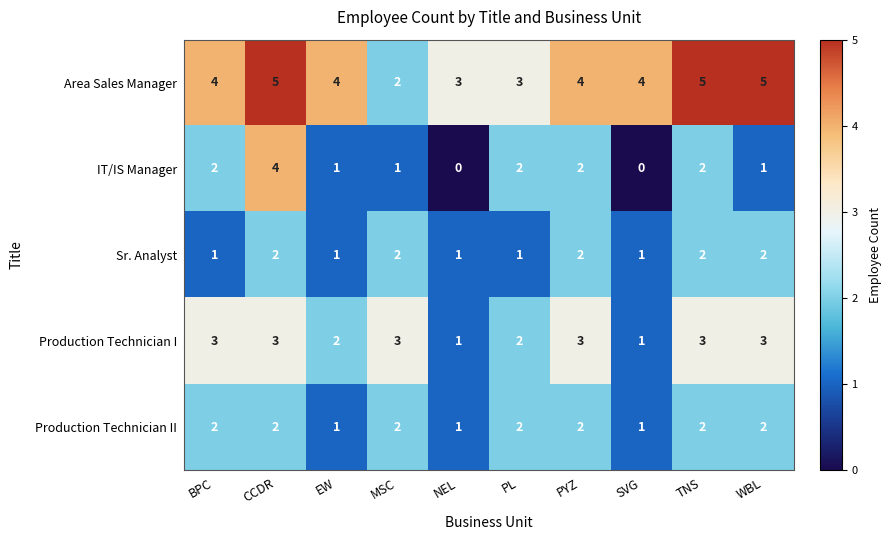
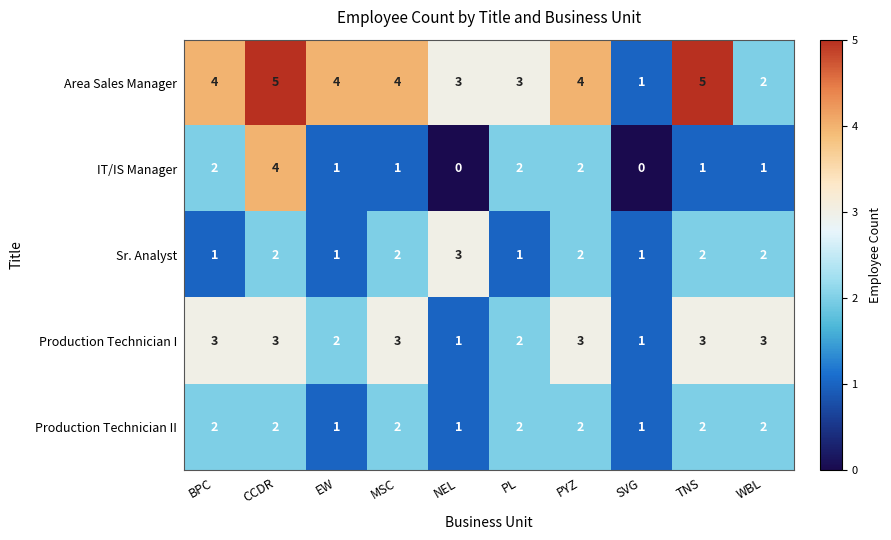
  {
    "Area Sales Manager": {
      "BPC": 4,
      "CCDR": 5,
      "EW": 4,
-     "MSC": 2,
+     "MSC": 4,
      "NEL": 3,
      "PL": 3,
      "PYZ": 4,
-     "SVG": 4,
+     "SVG": 1,
      "TNS": 5,
-     "WBL": 5
+     "WBL": 2
    },
    "IT/IS Manager": {
      "BPC": 2,
      "CCDR": 4,
      "EW": 1,
      "MSC": 1,
      "NEL": 0,
      "PL": 2,
      "PYZ": 2,
      "SVG": 0,
-     "TNS": 2,
+     "TNS": 1,
      "WBL": 1
    },
    "Sr. Analyst": {
      "BPC": 1,
      "CCDR": 2,
      "EW": 1,
      "MSC": 2,
-     "NEL": 1,
+     "NEL": 3,
      "PL": 1,
      "PYZ": 2,
      "SVG": 1,
      "TNS": 2,
      "WBL": 2
    },
    "Production Technician I": {
      "BPC": 3,
      "CCDR": 3,
      "EW": 2,
      "MSC": 3,
      "NEL": 1,
      "PL": 2,
      "PYZ": 3,
      "SVG": 1,
      "TNS": 3,
      "WBL": 3
    },
    "Production Technician II": {
      "BPC": 2,
      "CCDR": 2,
      "EW": 1,
      "MSC": 2,
      "NEL": 1,
      "PL": 2,
      "PYZ": 2,
      "SVG": 1,
      "TNS": 2,
      "WBL": 2
    }
  }
